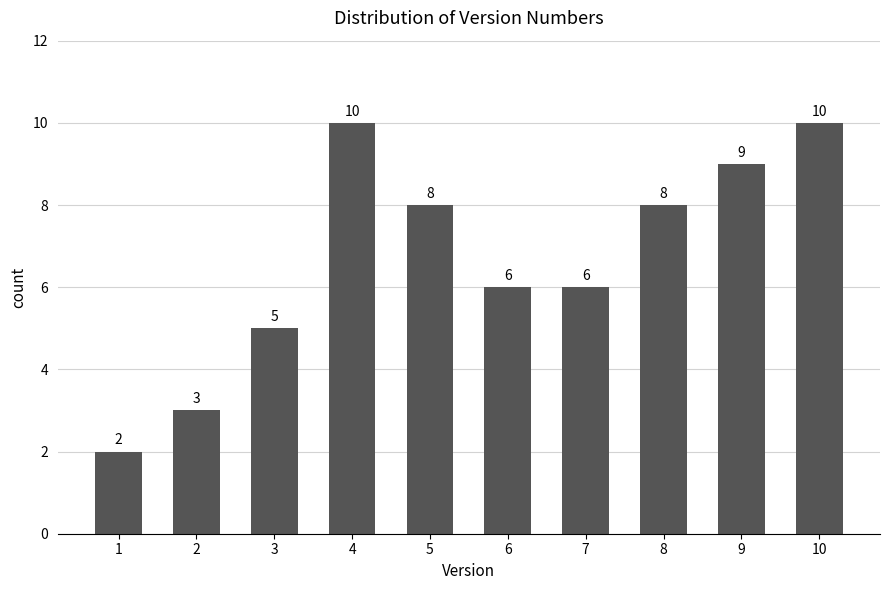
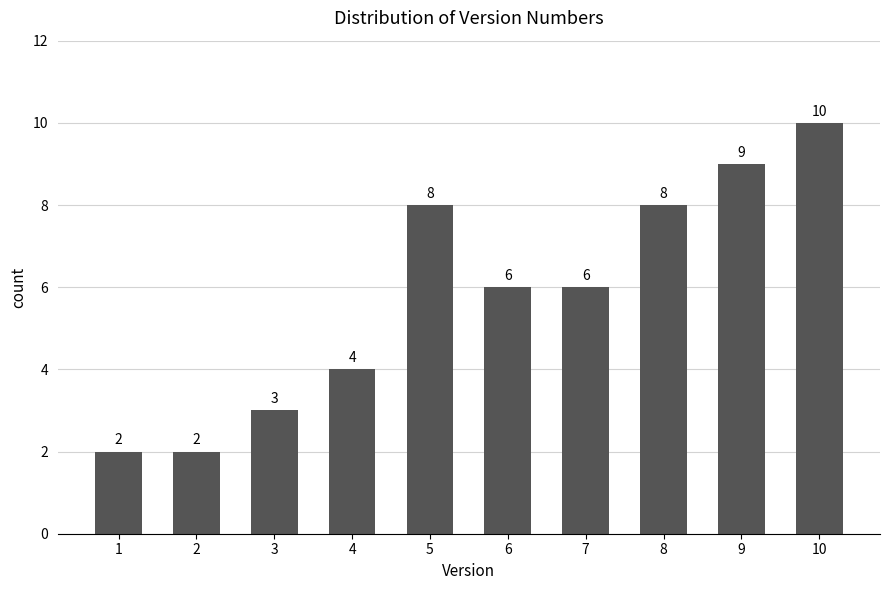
  {
    "1": 2,
-   "2": 3,
-   "3": 5,
-   "4": 10,
+   "2": 2,
+   "3": 3,
+   "4": 4,
    "5": 8,
    "6": 6,
    "7": 6,
    "8": 8,
    "9": 9,
    "10": 10
  }
